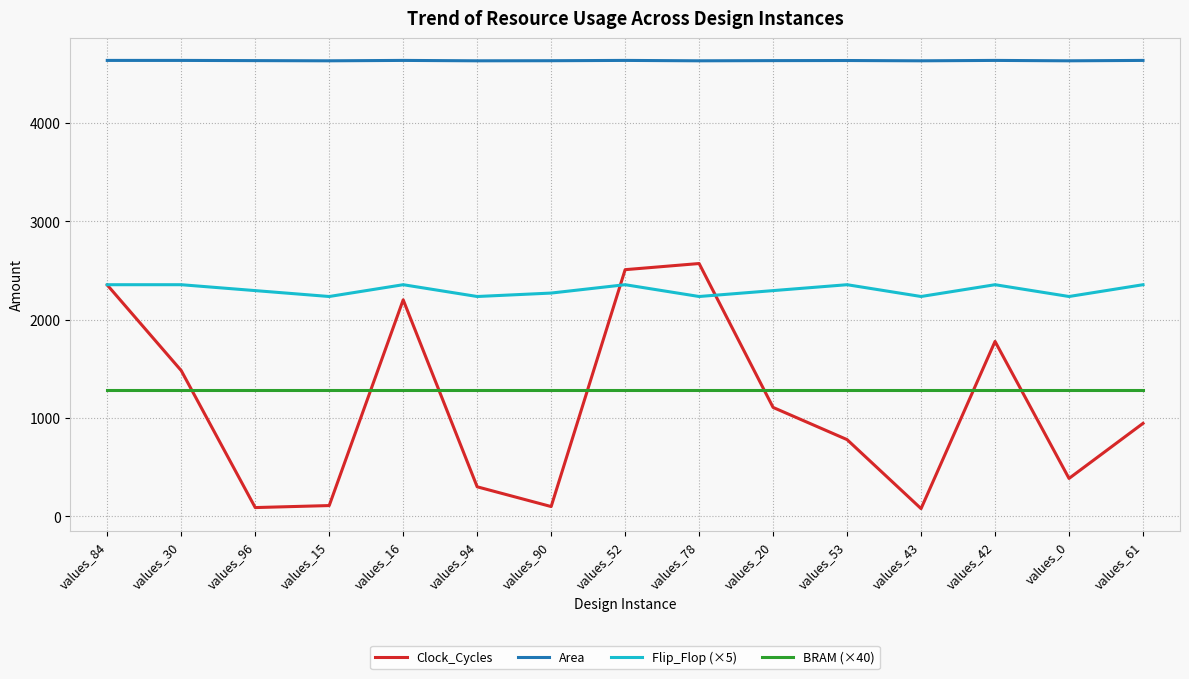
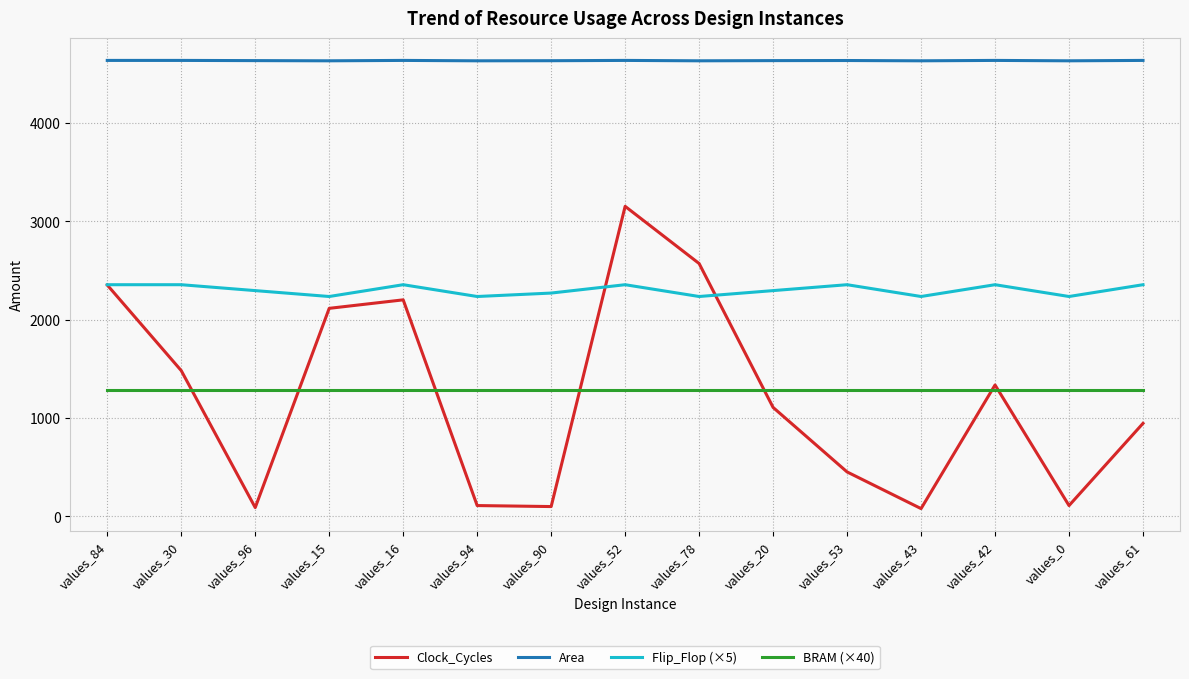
  {
    "Clock_Cycles": {
      "values_30": 1500,
      "values_96": 100,
-     "values_15": 100,
+     "values_15": 2100,
      "values_16": 2200,
-     "values_94": 300,
+     "values_94": 100,
      "values_90": 100,
-     "values_52": 2500,
+     "values_52": 3200,
      "values_78": 2600,
      "values_20": 1100,
-     "values_53": 800,
+     "values_53": 500,
      "values_43": 100,
-     "values_42": 1800,
-     "values_0": 400,
+     "values_42": 1300,
+     "values_0": 100,
      "values_61": 900
    },
    "Area": {
      "values_84": 4600,
      "values_30": 4600,
      "values_96": 4600,
      "values_15": 4600,
      "values_16": 4600,
      "values_94": 4600,
      "values_90": 4600,
      "values_52": 4600,
      "values_78": 4600,
      "values_20": 4600,
      "values_53": 4600,
      "values_43": 4600,
      "values_42": 4600,
      "values_0": 4600,
      "values_61": 4600
    },
    "Flip_Flop (×5)": {
      "values_30": 2400,
      "values_96": 2300,
      "values_15": 2200,
      "values_16": 2400,
      "values_94": 2200,
      "values_90": 2300,
      "values_52": 2400,
      "values_78": 2200,
      "values_20": 2300,
      "values_53": 2400,
      "values_43": 2200,
      "values_42": 2400,
      "values_0": 2200,
      "values_61": 2400
    },
    "BRAM (×40)": {
      "values_84": 1300,
      "values_30": 1300,
      "values_96": 1300,
      "values_15": 1300,
      "values_16": 1300,
      "values_94": 1300,
      "values_90": 1300,
      "values_52": 1300,
      "values_78": 1300,
      "values_20": 1300,
      "values_53": 1300,
      "values_43": 1300,
      "values_42": 1300,
      "values_0": 1300,
      "values_61": 1300
    }
  }
